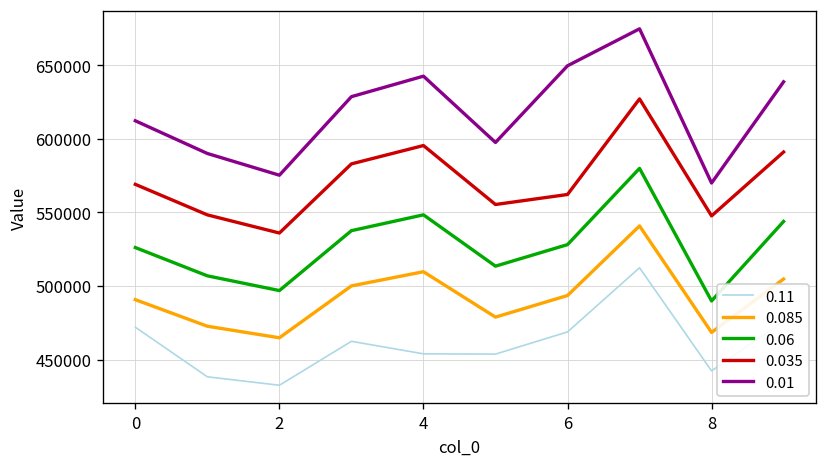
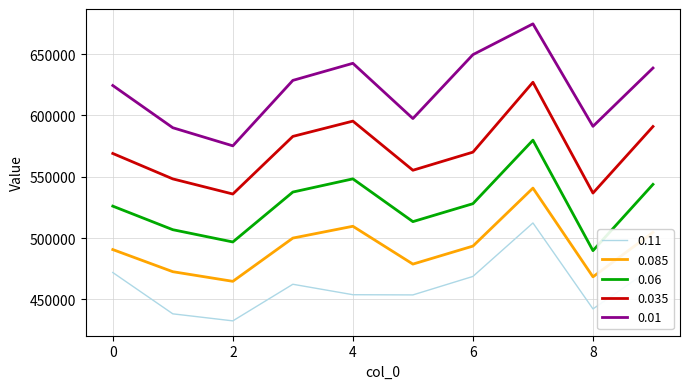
  {
    "0.11": {
      "0": 472000,
      "2": 433000,
      "4": 454000,
      "6": 469000,
      "8": 442000
    },
    "0.085": {
      "0": 491000,
      "2": 465000,
      "4": 510000,
      "6": 494000,
      "8": 468000
    },
    "0.06": {
      "0": 526000,
      "2": 497000,
      "4": 548000,
      "6": 528000,
      "8": 490000
    },
    "0.035": {
      "0": 569000,
      "2": 536000,
      "4": 595000,
-     "6": 562000,
-     "8": 548000
+     "6": 570000,
+     "8": 537000
    },
    "0.01": {
-     "0": 612000,
+     "0": 624000,
      "2": 575000,
      "4": 642000,
      "6": 649000,
-     "8": 570000
+     "8": 591000
    }
  }
